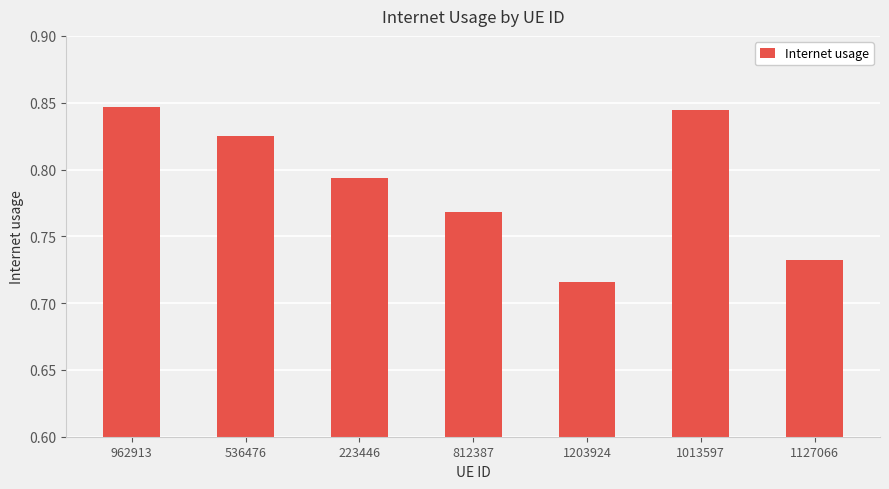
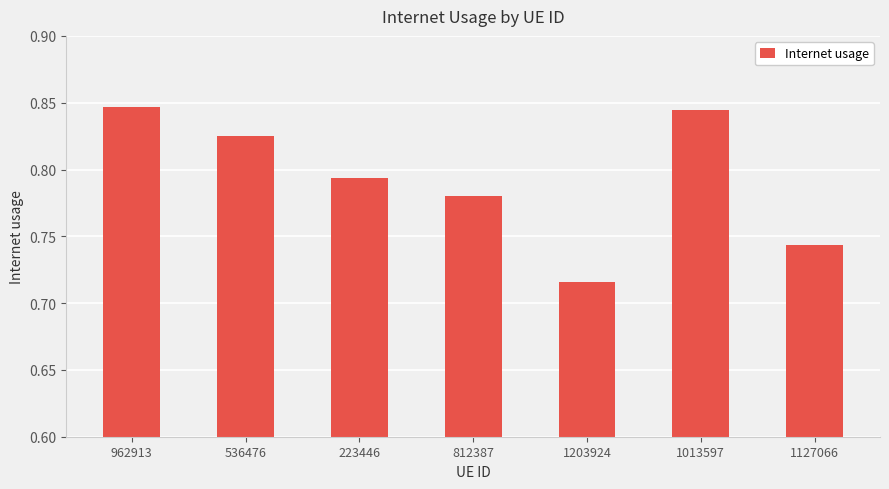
  {
    "962913": 0.847,
    "536476": 0.825,
    "223446": 0.794,
-   "812387": 0.768,
+   "812387": 0.780,
    "1203924": 0.716,
    "1013597": 0.844,
-   "1127066": 0.732
+   "1127066": 0.743
  }
